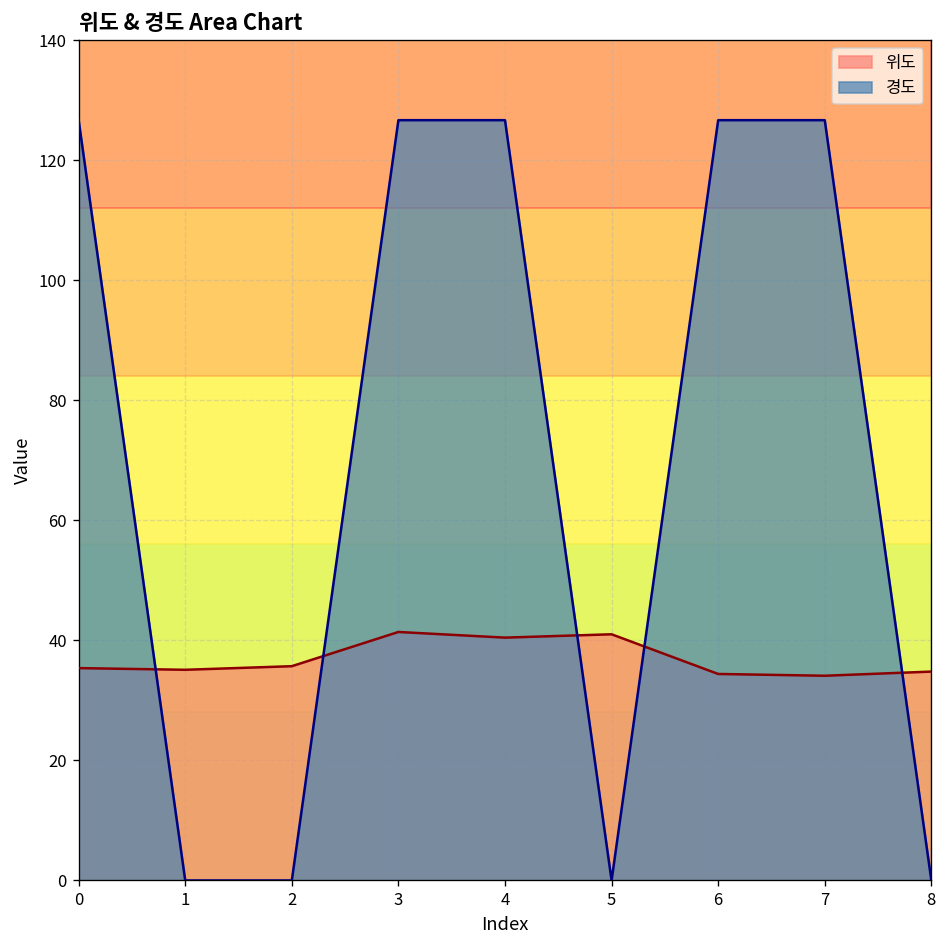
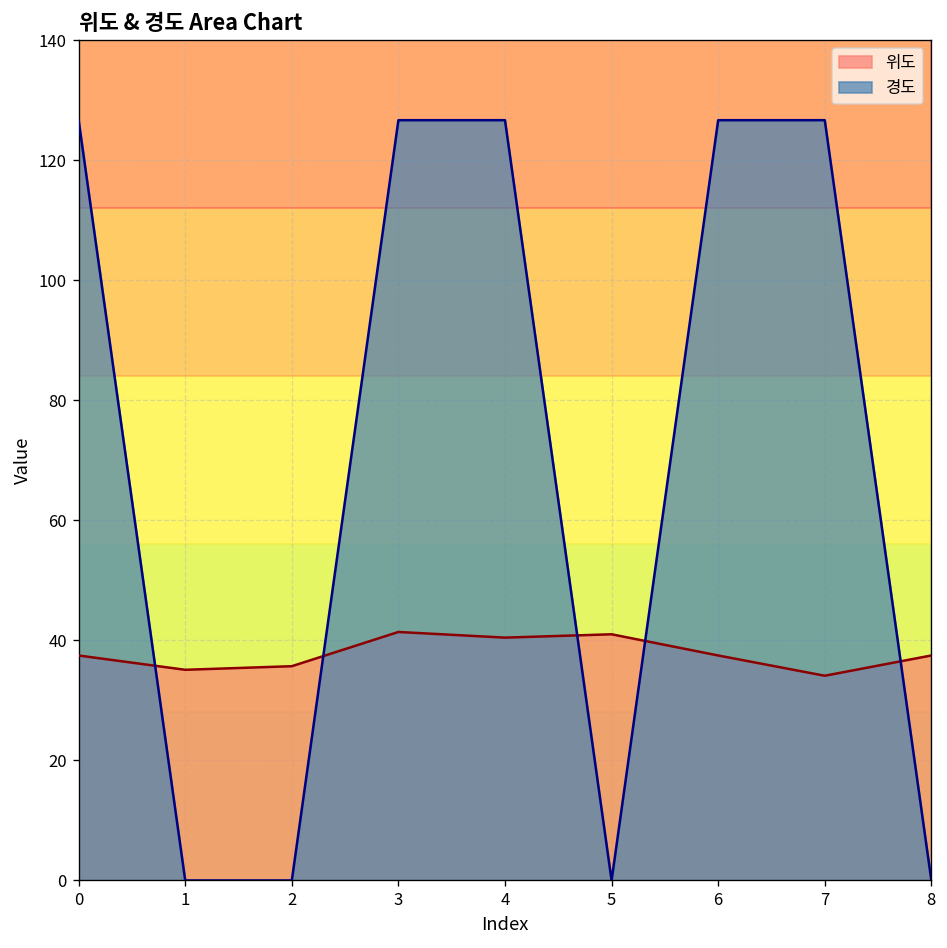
  {
    "위도": {
-     "0": 35,
+     "0": 37,
      "1": 35,
      "2": 36,
      "3": 41,
      "4": 40,
      "5": 41,
-     "6": 34,
+     "6": 37,
      "7": 34,
-     "8": 35
+     "8": 37
    },
    "경도": {
      "0": 127,
      "1": 0,
      "2": 0,
      "3": 127,
      "4": 127,
      "5": 0,
      "6": 127,
      "7": 127,
      "8": 0
    }
  }
